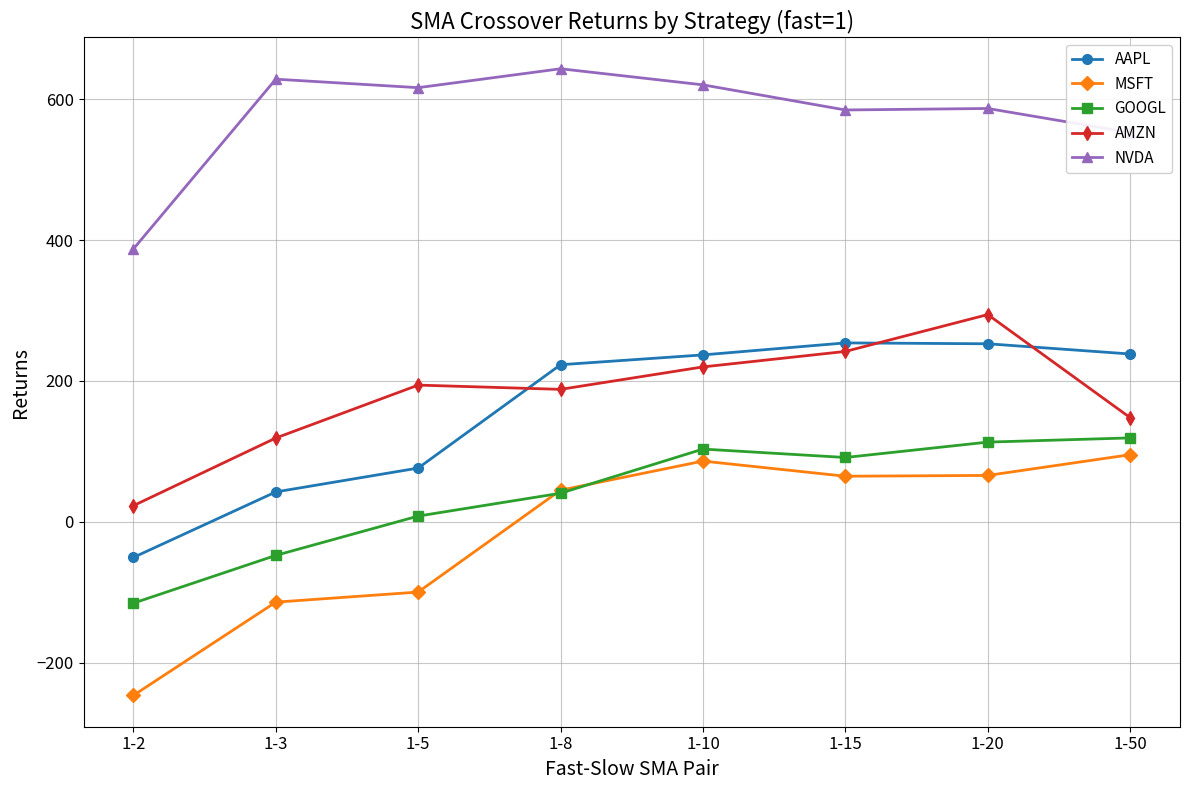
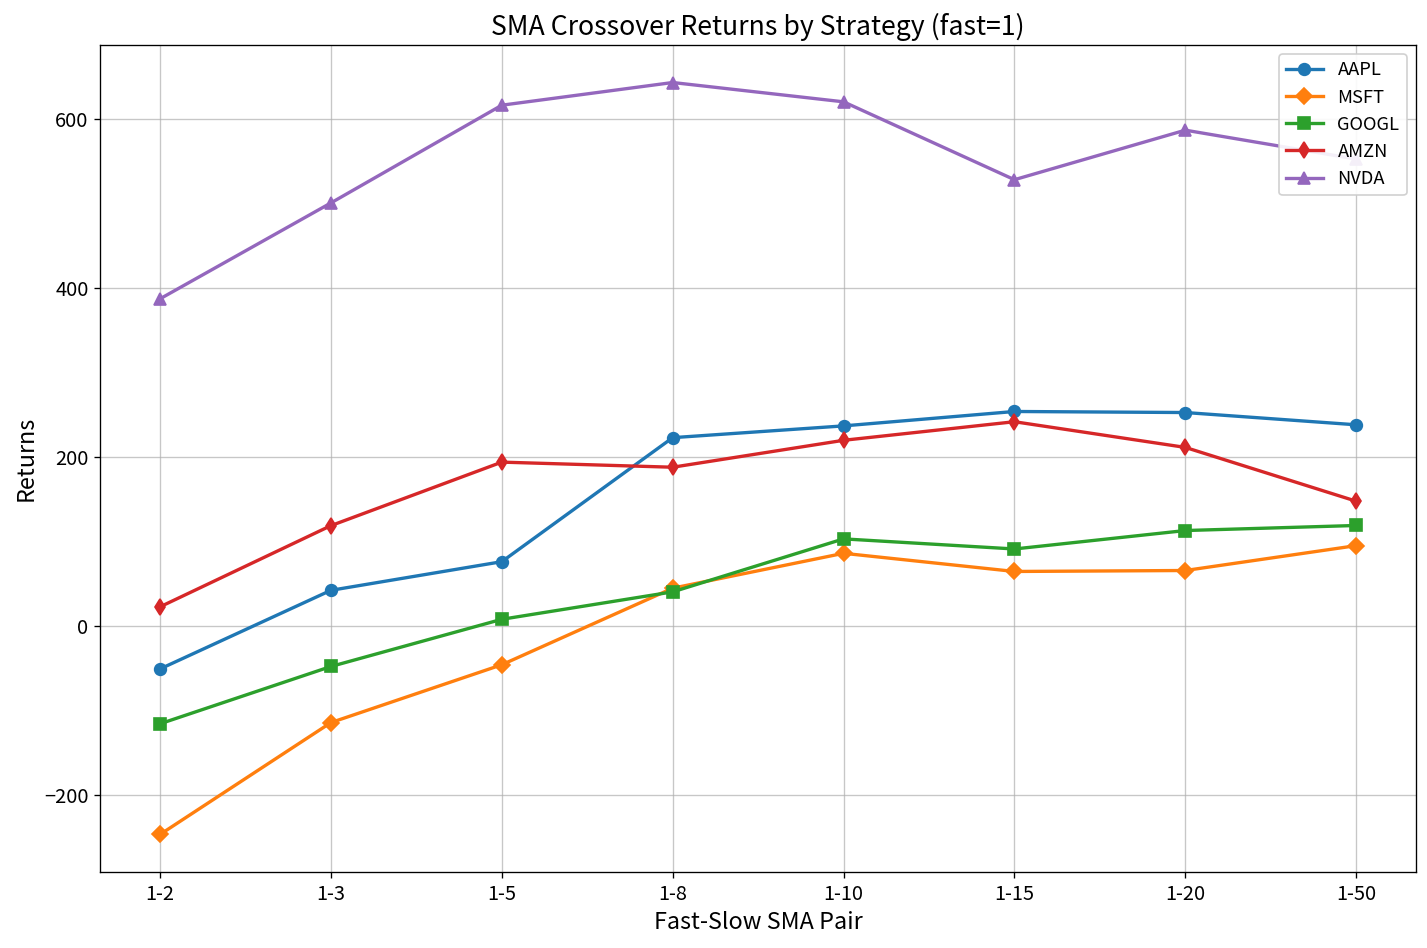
  {
    "AAPL": {
      "1-2": -50,
      "1-3": 40,
      "1-5": 80,
      "1-8": 220,
      "1-10": 240,
      "1-15": 250,
      "1-20": 250,
      "1-50": 240
    },
    "MSFT": {
      "1-2": -250,
      "1-3": -110,
-     "1-5": -100,
+     "1-5": -50,
      "1-8": 50,
      "1-10": 90,
      "1-15": 60,
      "1-20": 70,
      "1-50": 100
    },
    "GOOGL": {
      "1-2": -120,
      "1-3": -50,
      "1-5": 10,
      "1-8": 40,
      "1-10": 100,
      "1-15": 90,
      "1-20": 110,
      "1-50": 120
    },
    "AMZN": {
      "1-2": 20,
      "1-3": 120,
      "1-5": 190,
      "1-8": 190,
      "1-10": 220,
      "1-15": 240,
-     "1-20": 290,
+     "1-20": 210,
      "1-50": 150
    },
    "NVDA": {
      "1-2": 390,
-     "1-3": 630,
+     "1-3": 500,
      "1-5": 620,
      "1-8": 640,
      "1-10": 620,
-     "1-15": 580,
+     "1-15": 530,
      "1-20": 590
    }
  }
